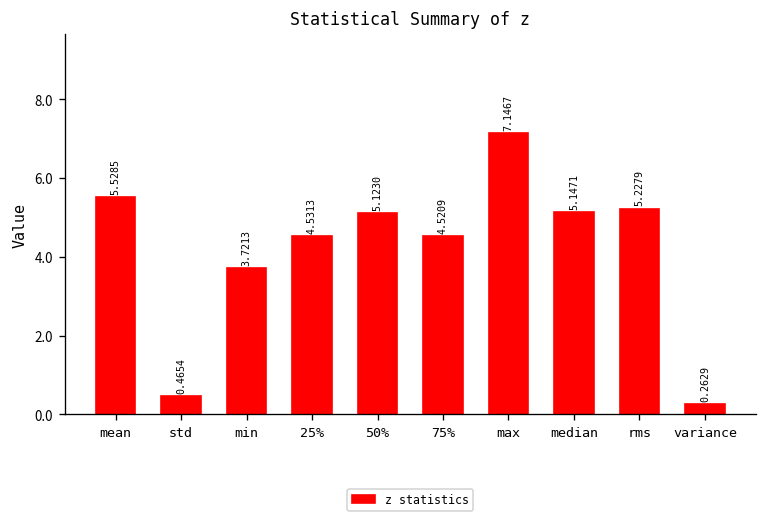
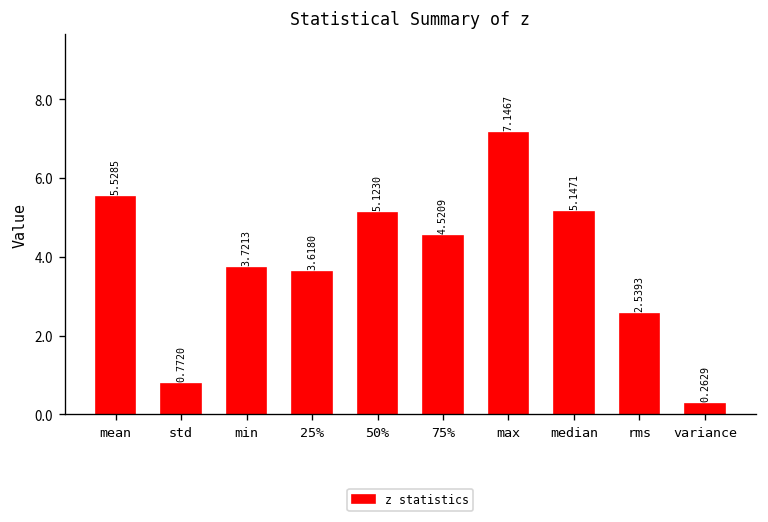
  {
    "mean": 5.5285,
-   "std": 0.4654,
+   "std": 0.7720,
    "min": 3.7213,
-   "25%": 4.5313,
+   "25%": 3.6180,
    "50%": 5.1230,
    "75%": 4.5209,
    "max": 7.1467,
    "median": 5.1471,
-   "rms": 5.2279,
+   "rms": 2.5393,
    "variance": 0.2629
  }
